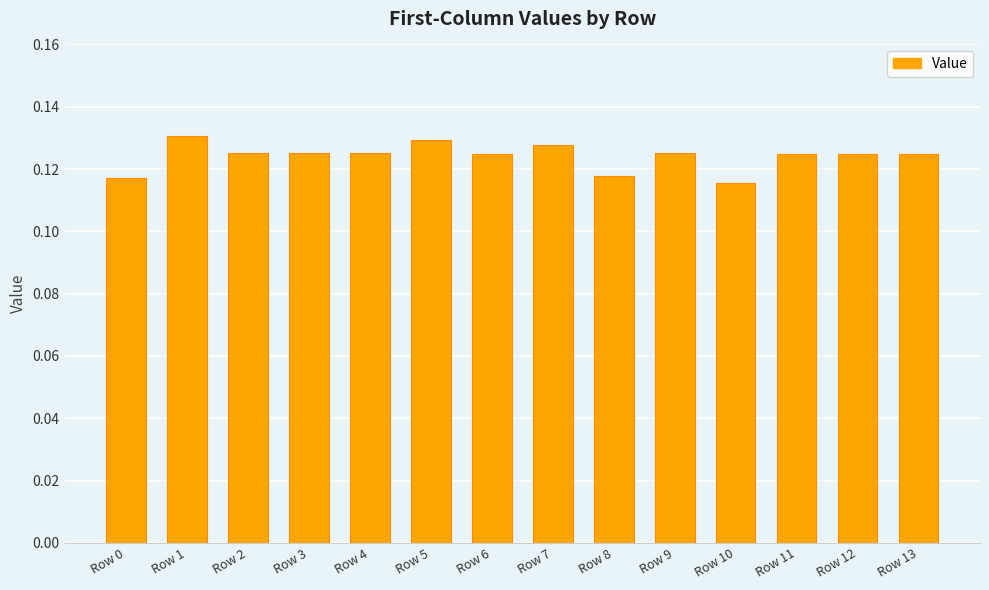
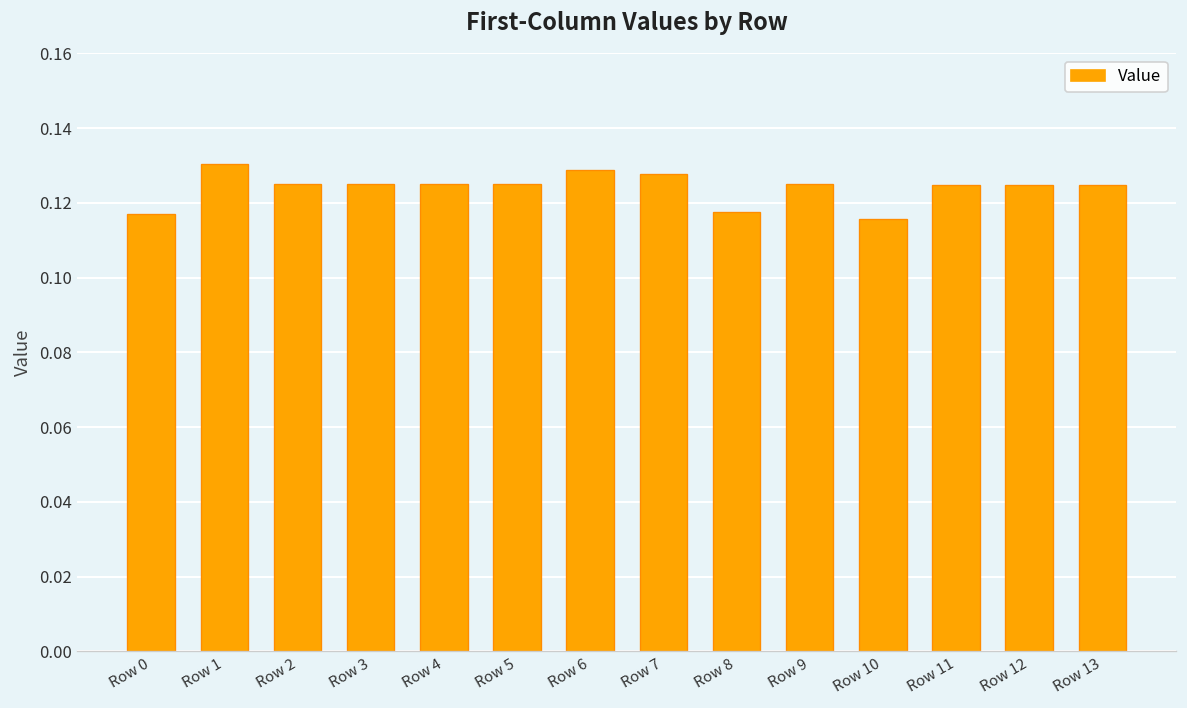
  {
    "Row 0": 0.117,
    "Row 1": 0.131,
    "Row 2": 0.125,
    "Row 3": 0.125,
    "Row 4": 0.125,
-   "Row 5": 0.129,
-   "Row 6": 0.125,
+   "Row 5": 0.125,
+   "Row 6": 0.129,
    "Row 7": 0.128,
    "Row 8": 0.118,
    "Row 9": 0.125,
    "Row 10": 0.116,
    "Row 11": 0.125,
    "Row 12": 0.125,
    "Row 13": 0.125
  }
